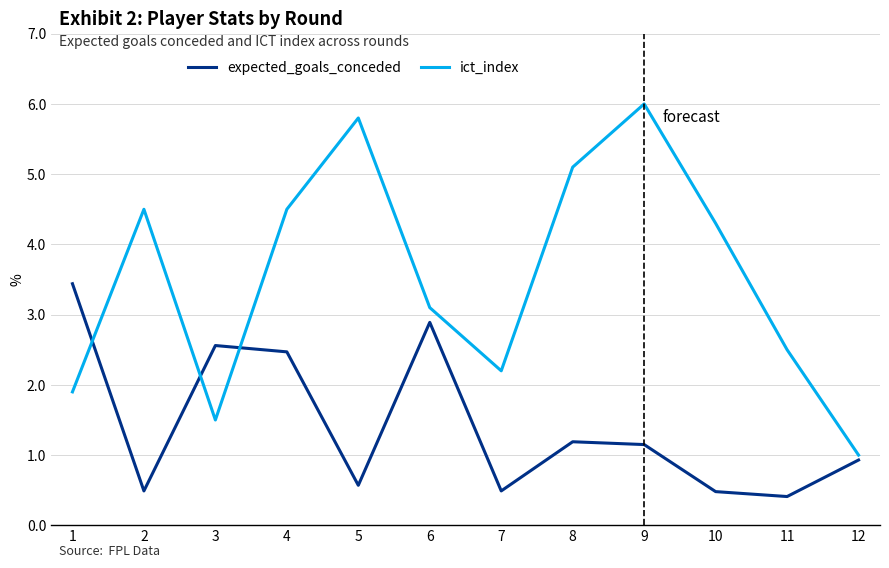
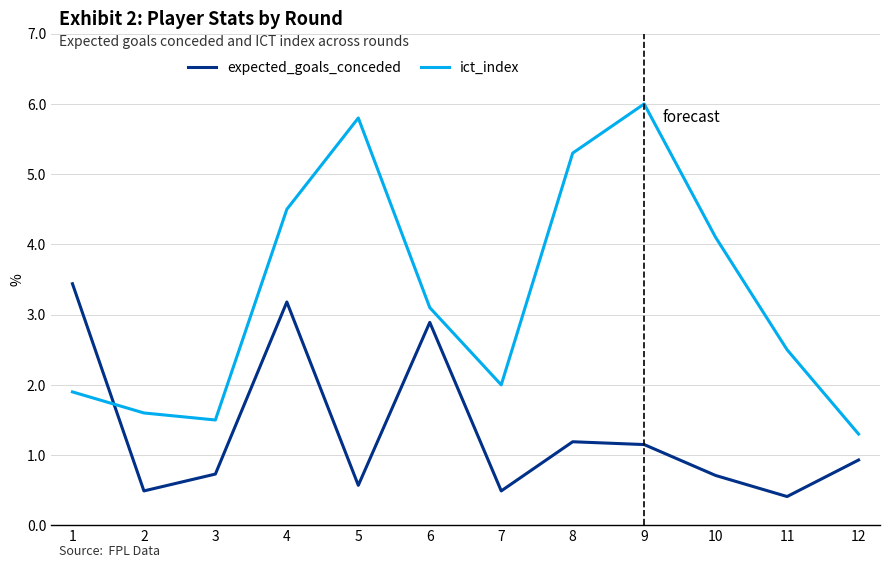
  {
    "expected_goals_conceded": {
      "1": 3.4,
      "2": 0.5,
-     "3": 2.6,
-     "4": 2.5,
+     "3": 0.7,
+     "4": 3.2,
      "5": 0.6,
      "6": 2.9,
      "7": 0.5,
      "8": 1.2,
      "9": 1.2,
-     "10": 0.5,
+     "10": 0.7,
      "11": 0.4,
      "12": 0.9
    },
    "ict_index": {
      "1": 1.9,
-     "2": 4.5,
+     "2": 1.6,
      "3": 1.5,
      "4": 4.5,
      "5": 5.8,
      "6": 3.1,
-     "7": 2.2,
-     "8": 5.1,
+     "7": 2.0,
+     "8": 5.3,
      "9": 6.0,
-     "10": 4.3,
+     "10": 4.1,
      "11": 2.5,
-     "12": 1.0
+     "12": 1.3
    }
  }
